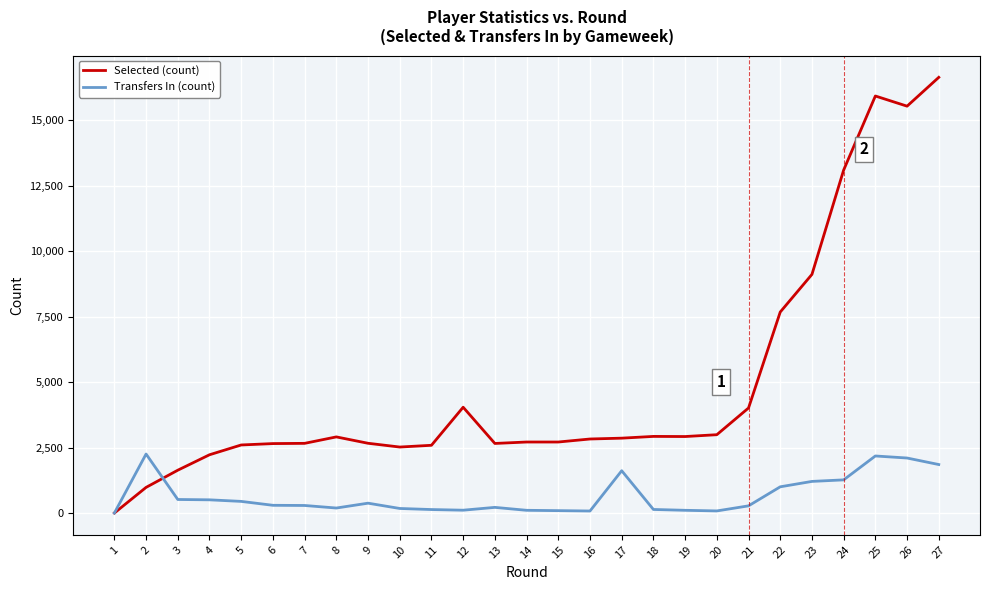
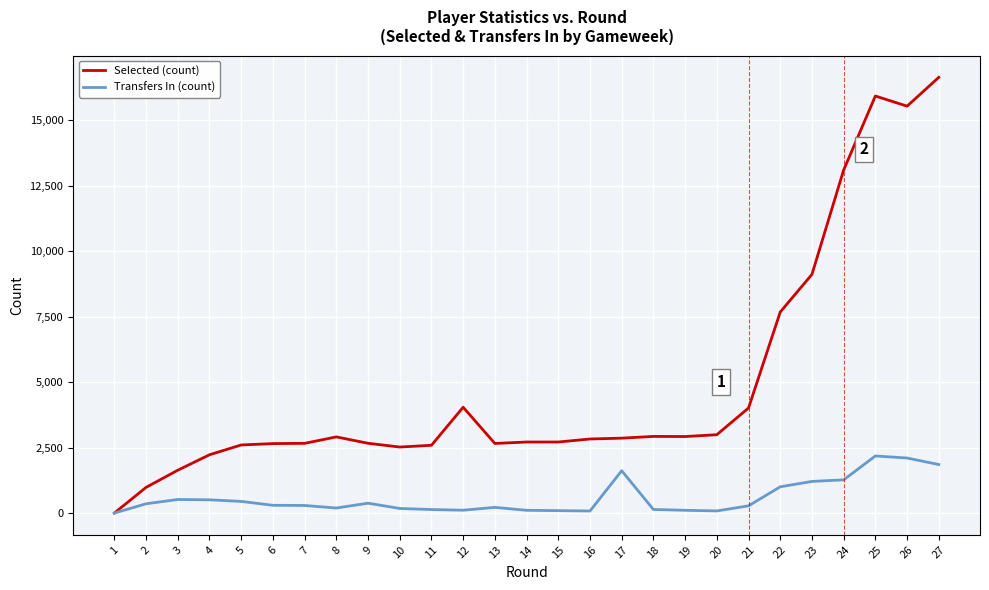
  {
    "Selected (count)": {
      "2": "1,000",
      "3": "1,600",
      "4": "2,200",
      "5": "2,600",
      "6": "2,700",
      "7": "2,700",
      "8": "2,900",
      "9": "2,700",
      "10": "2,500",
      "11": "2,600",
      "12": "4,000",
      "13": "2,700",
      "14": "2,700",
      "15": "2,700",
      "16": "2,800",
      "17": "2,900",
      "18": "2,900",
      "19": "2,900",
      "20": "3,000",
      "21": "4,000",
      "22": "7,700",
      "23": "9,100",
      "25": "15,900",
      "26": "15,500",
      "27": "16,600"
    },
    "Transfers In (count)": {
-     "2": "2,300",
+     "2": "400",
      "3": "500",
      "4": "500",
      "5": "400",
      "6": "300",
      "7": "300",
      "8": "200",
      "9": "400",
      "10": "200",
      "11": "100",
      "12": "100",
      "13": "200",
      "14": "100",
      "15": "100",
      "16": "100",
      "17": "1,600",
      "18": "100",
      "19": "100",
      "20": "100",
      "21": "300",
      "22": "1,000",
      "23": "1,200",
      "24": "1,300",
      "25": "2,200",
      "26": "2,100",
      "27": "1,900"
    }
  }
